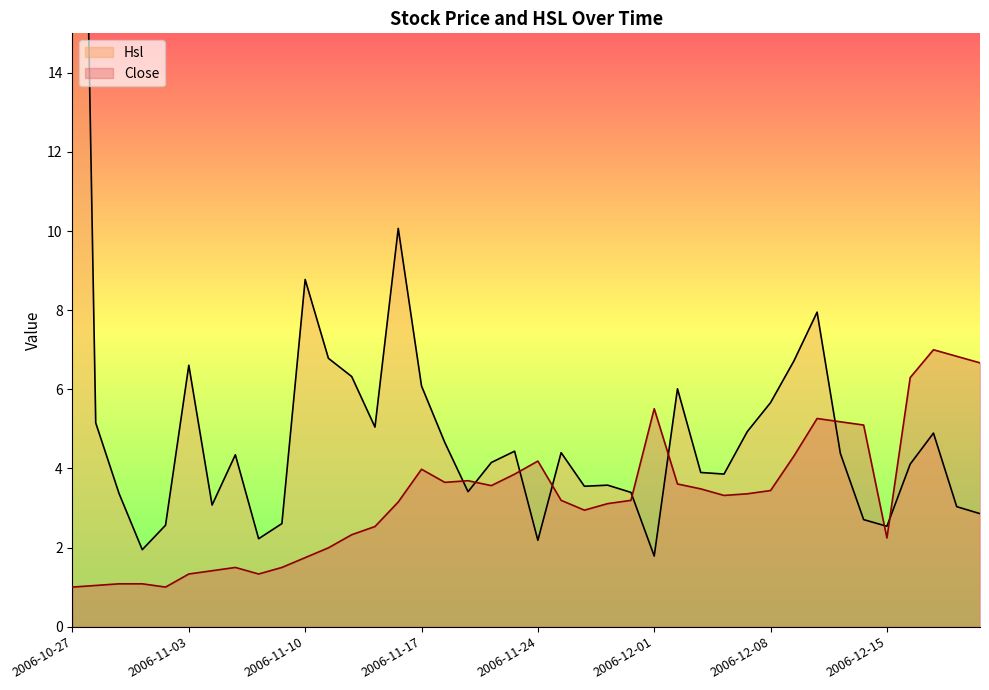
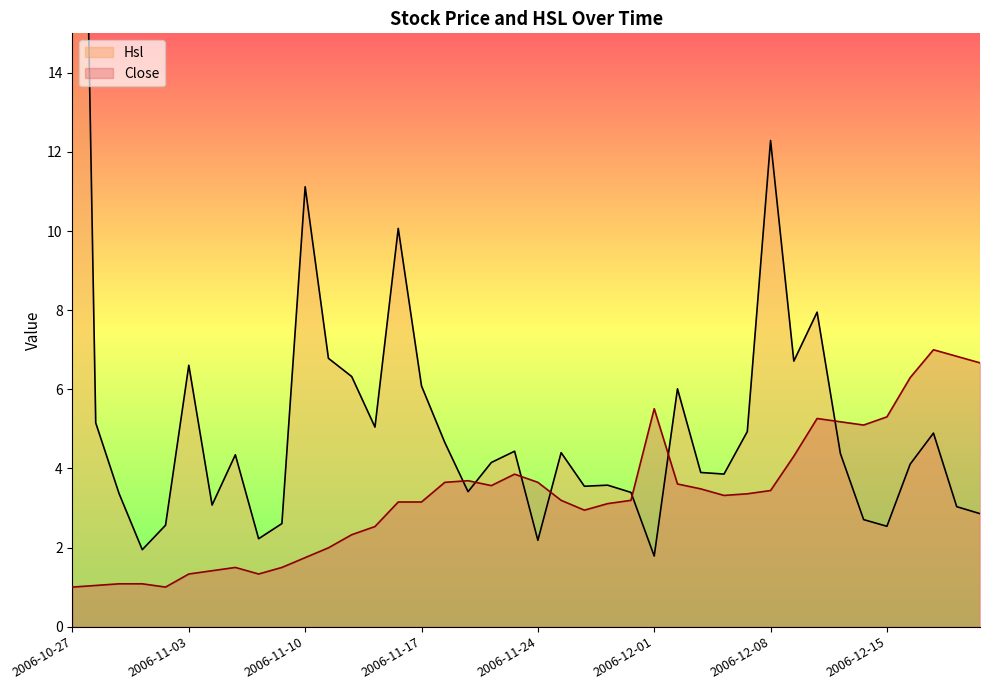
  {
    "Hsl": {
      "2006-11-03": 6.6,
-     "2006-11-10": 8.8,
+     "2006-11-10": 11.1,
      "2006-11-17": 6.1,
      "2006-11-24": 2.2,
      "2006-12-01": 1.8,
-     "2006-12-08": 5.7,
+     "2006-12-08": 12.3,
      "2006-12-15": 2.5
    },
    "Close": {
      "2006-10-27": 1.0,
      "2006-11-03": 1.3,
      "2006-11-10": 1.7,
-     "2006-11-17": 4.0,
-     "2006-11-24": 4.2,
+     "2006-11-17": 3.2,
+     "2006-11-24": 3.6,
      "2006-12-01": 5.5,
      "2006-12-08": 3.4,
-     "2006-12-15": 2.2
+     "2006-12-15": 5.3
    }
  }
